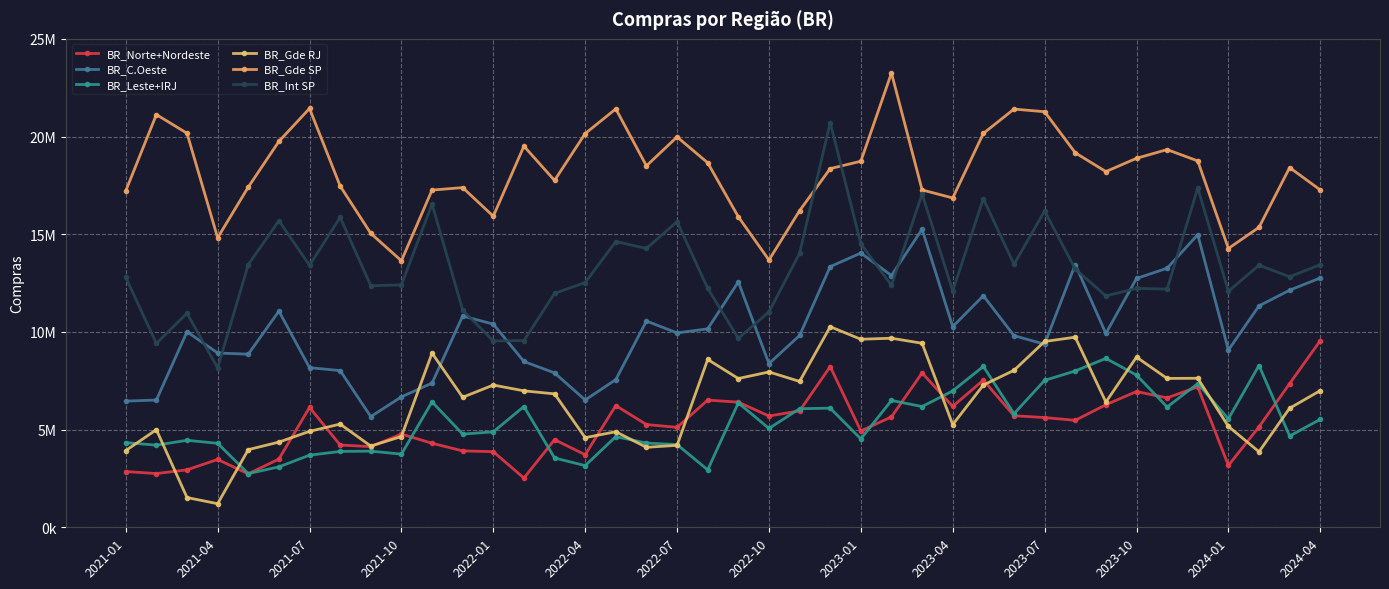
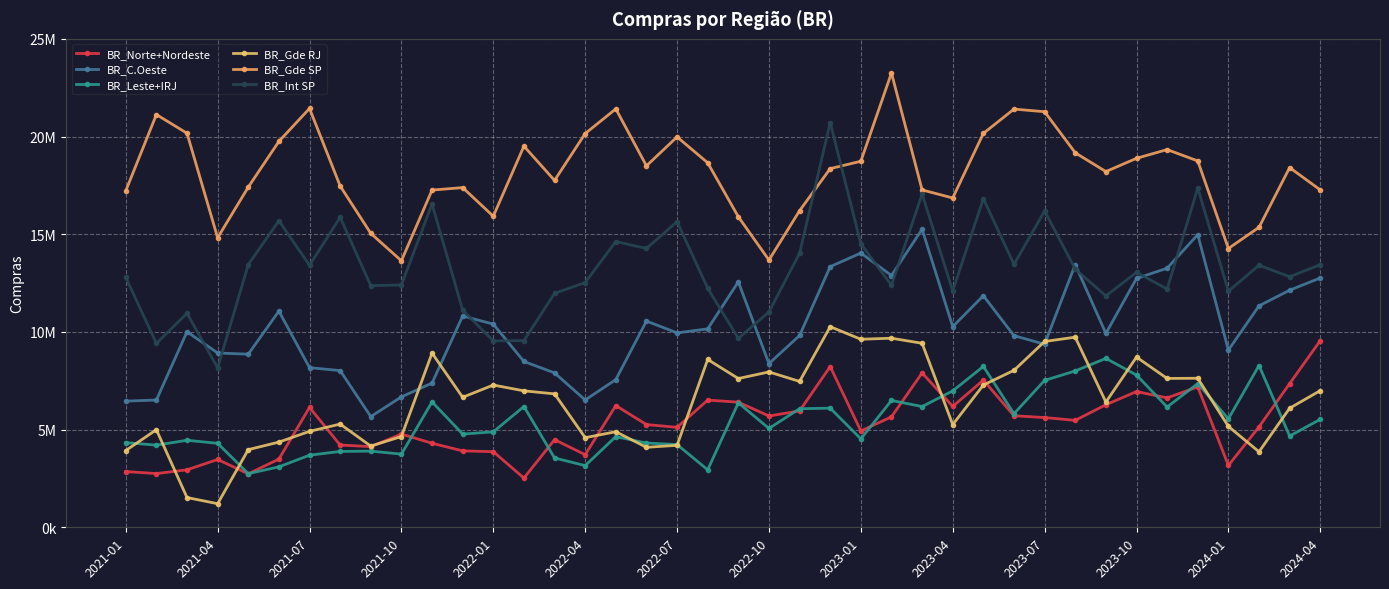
  {
    "BR_Norte+Nordeste": {
      "2021-01": 2900000,
      "2021-04": 3500000,
      "2021-07": 6100000,
      "2022-01": 3900000,
      "2022-04": 3700000,
      "2022-07": 5100000,
      "2022-10": 5700000,
      "2023-01": 4900000,
      "2023-04": 6200000,
      "2023-07": 5600000,
      "2023-10": 6900000,
      "2024-01": 3200000,
      "2024-04": 9600000
    },
    "BR_Int SP": {
      "2021-01": 12800000,
      "2021-04": 8200000,
      "2021-07": 13400000,
      "2021-10": 12400000,
      "2022-01": 9500000,
      "2022-04": 12500000,
      "2022-07": 15600000,
      "2022-10": 11000000,
      "2023-01": 14500000,
      "2023-04": 12100000,
      "2023-07": 16200000,
-     "2023-10": 12200000,
+     "2023-10": 13000000,
      "2024-01": 12100000,
      "2024-04": 13400000
    }
  }
